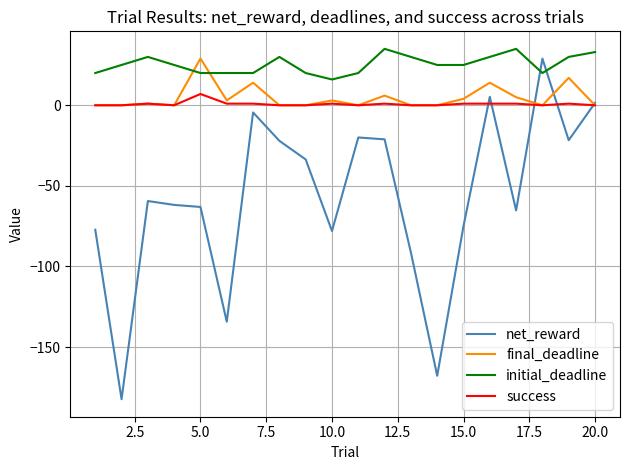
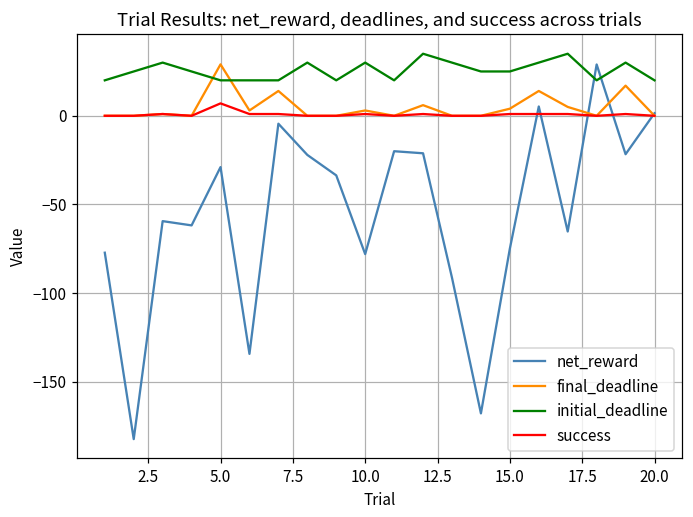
  {
    "net_reward": {
-     "5.0": -63,
+     "5.0": -29,
      "10.0": -78,
      "15.0": -75
    },
    "final_deadline": {
      "5.0": 29,
      "10.0": 3,
      "15.0": 4
    },
    "initial_deadline": {
      "5.0": 20,
-     "10.0": 16,
+     "10.0": 30,
      "15.0": 25,
-     "20.0": 33
+     "20.0": 20
    },
    "success": {
      "5.0": 7,
      "10.0": 1,
      "15.0": 1
    }
  }
